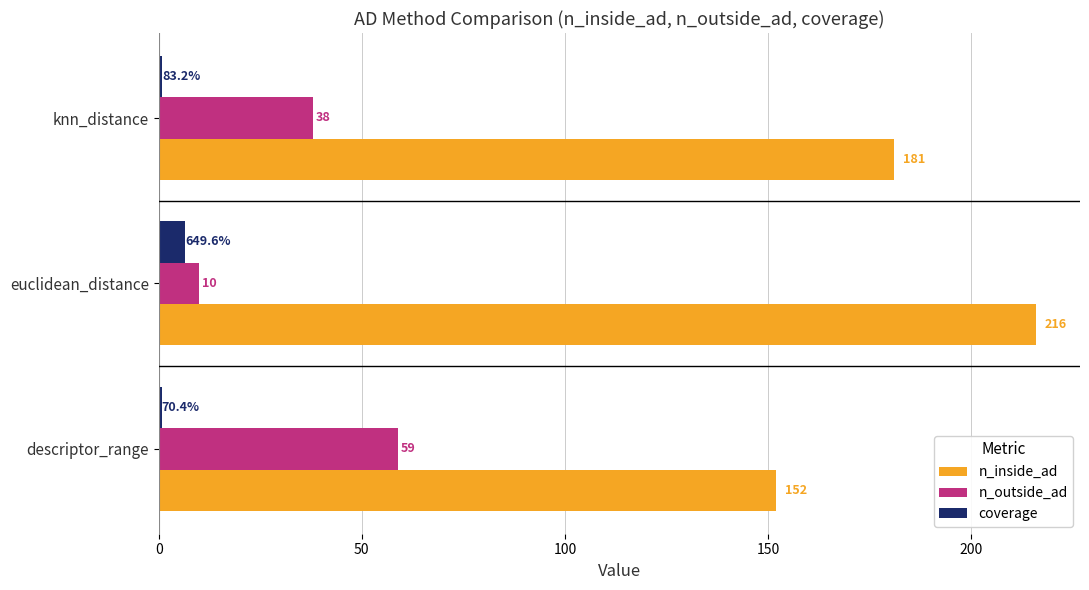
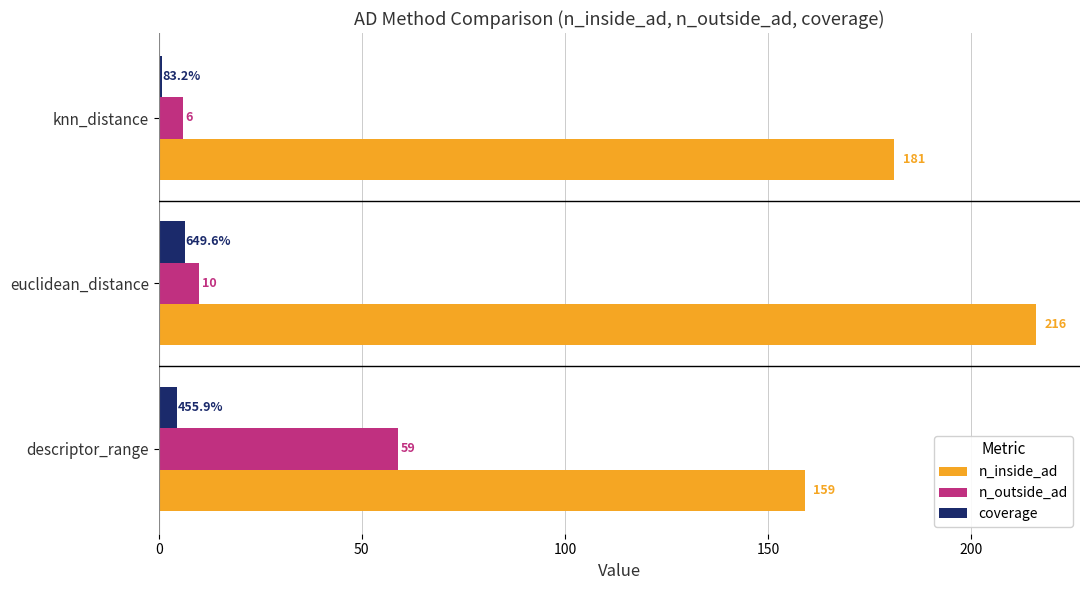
  {
    "n_inside_ad": {
      "knn_distance": "181",
      "euclidean_distance": "216",
-     "descriptor_range": "152"
+     "descriptor_range": "159"
    },
    "n_outside_ad": {
-     "knn_distance": "38",
+     "knn_distance": "6",
      "euclidean_distance": "10",
      "descriptor_range": "59"
    },
    "coverage": {
      "knn_distance": "83.2%",
      "euclidean_distance": "649.6%",
-     "descriptor_range": "70.4%"
+     "descriptor_range": "455.9%"
    }
  }
